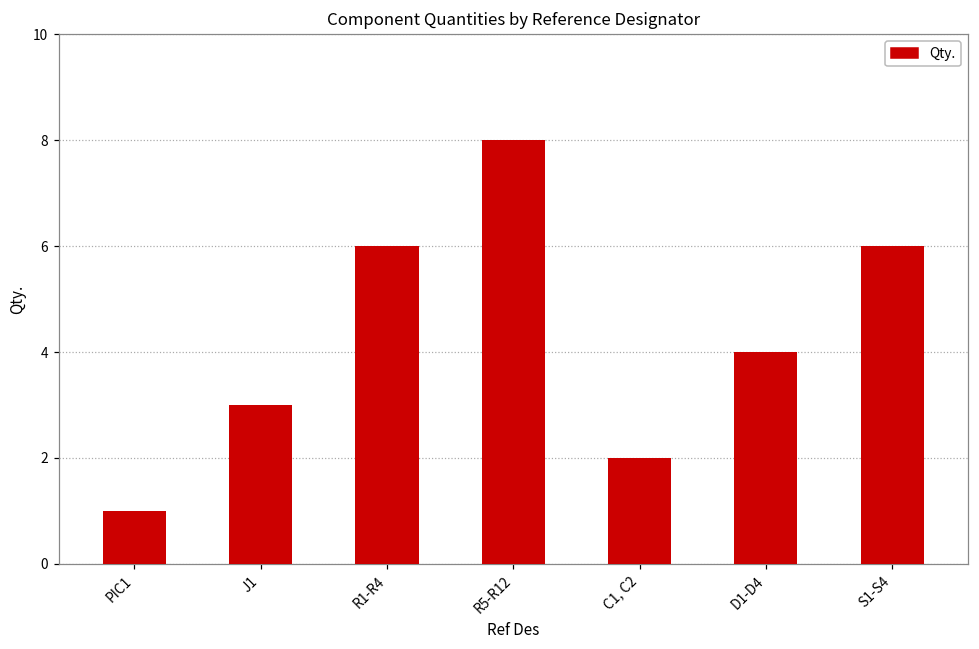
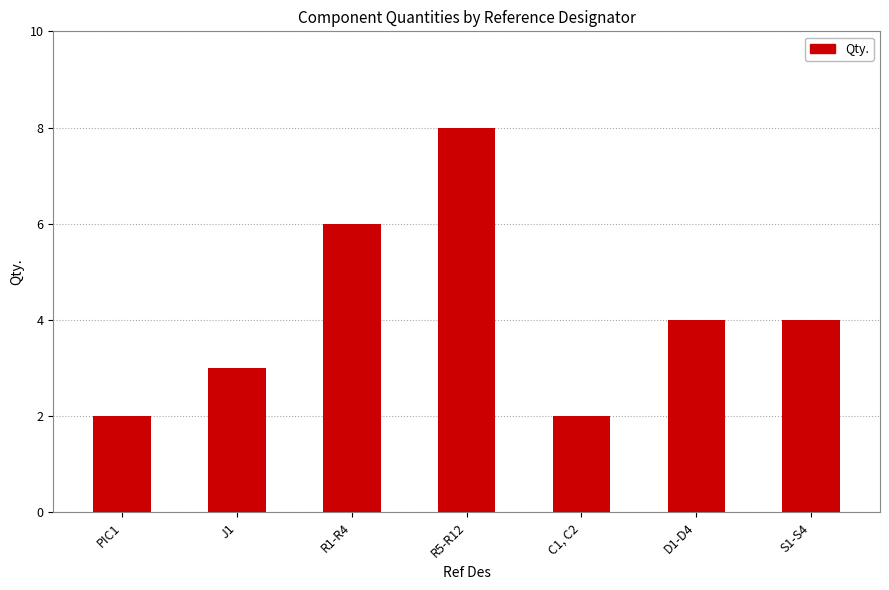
  {
-   "PIC1": 1,
+   "PIC1": 2,
    "J1": 3,
    "R1-R4": 6,
    "R5-R12": 8,
    "C1, C2": 2,
    "D1-D4": 4,
-   "S1-S4": 6
+   "S1-S4": 4
  }
